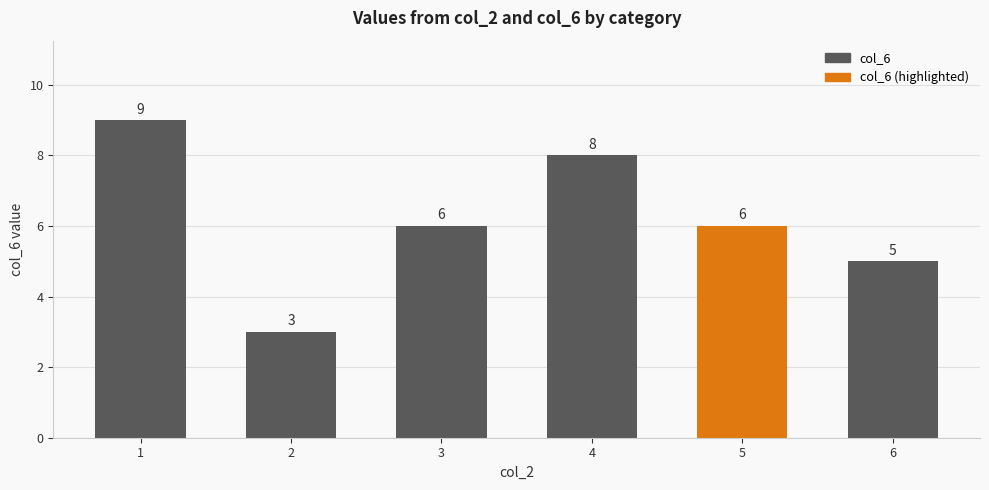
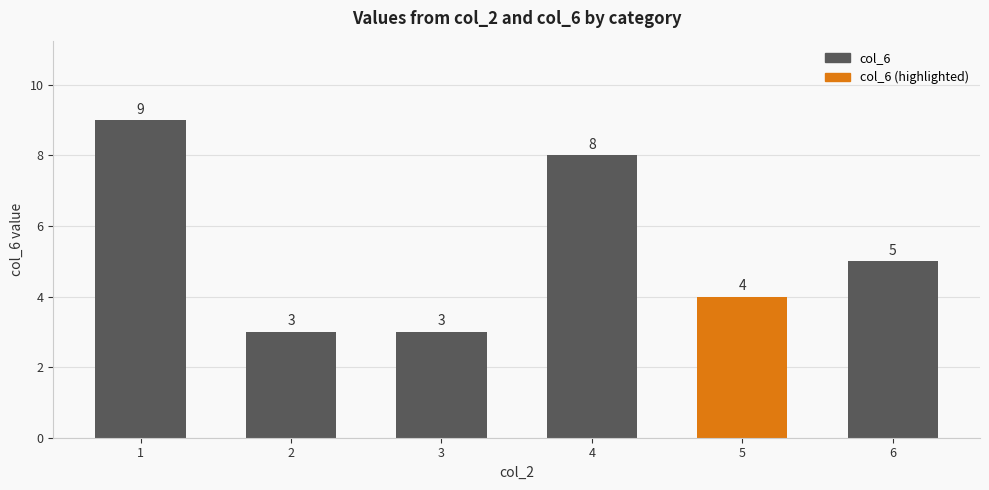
  {
    "1": 9,
    "2": 3,
-   "3": 6,
+   "3": 3,
    "4": 8,
-   "5": 6,
+   "5": 4,
    "6": 5
  }
